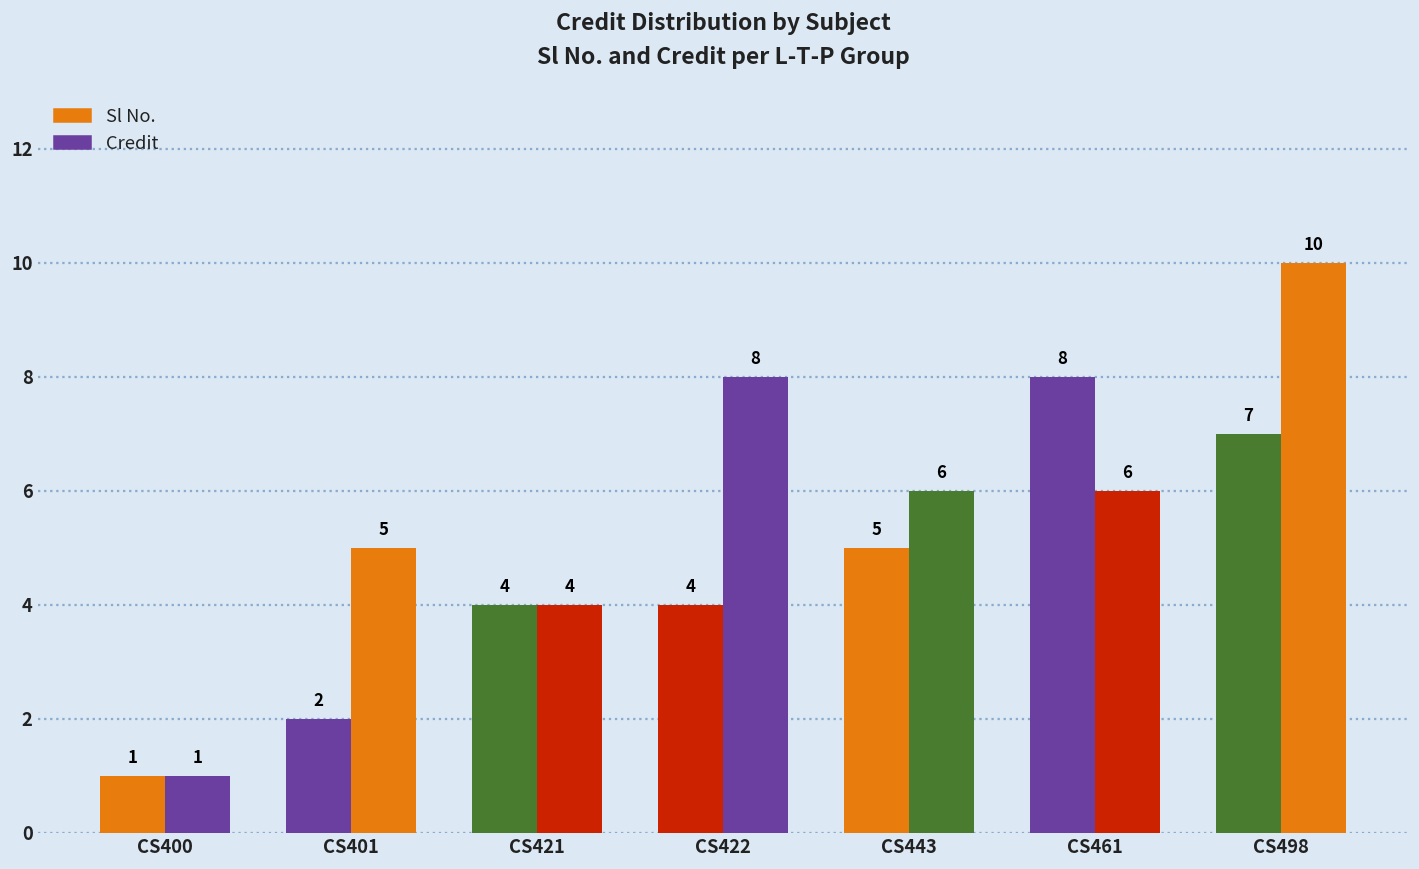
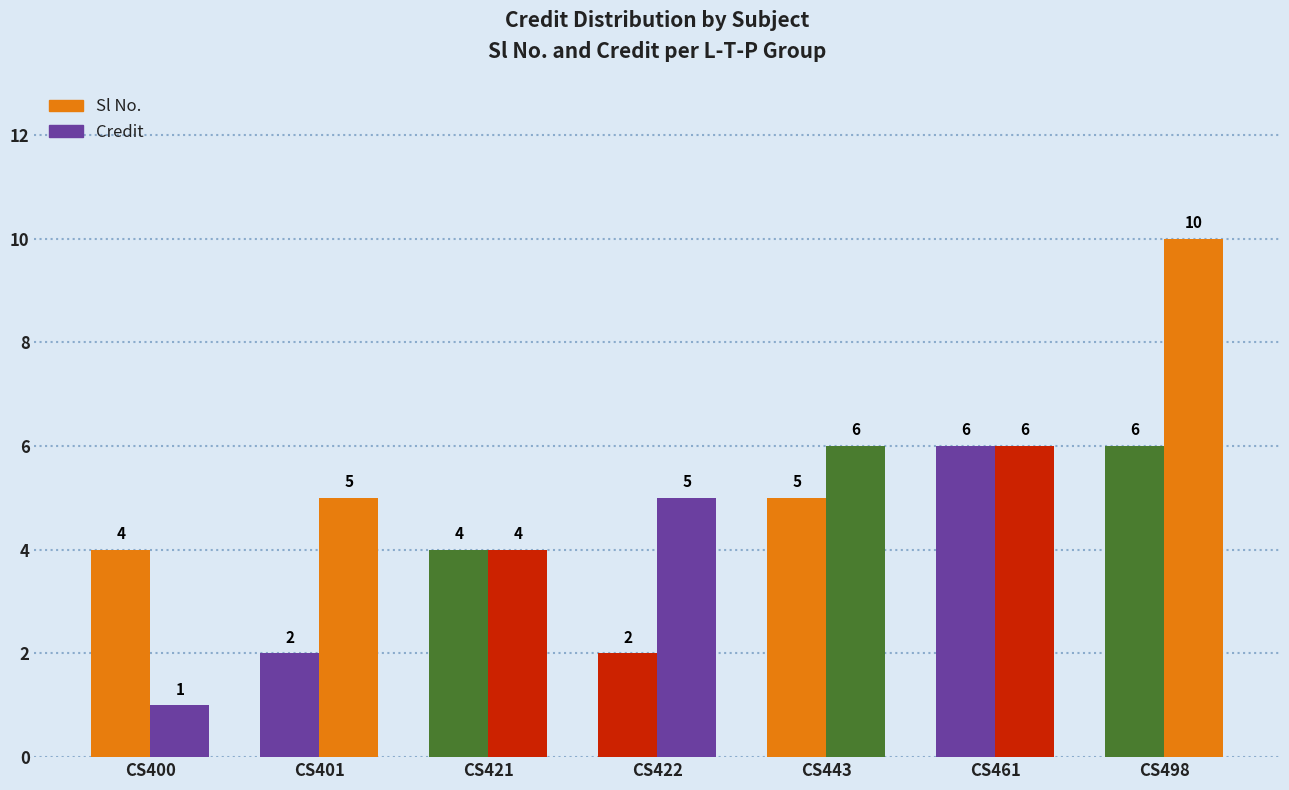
  {
    "Sl No.": {
-     "CS400": 1,
+     "CS400": 4,
      "CS401": 2,
      "CS421": 4,
-     "CS422": 4,
+     "CS422": 2,
      "CS443": 5,
-     "CS461": 8,
-     "CS498": 7
+     "CS461": 6,
+     "CS498": 6
    },
    "Credit": {
      "CS400": 1,
      "CS401": 5,
      "CS421": 4,
-     "CS422": 8,
+     "CS422": 5,
      "CS443": 6,
      "CS461": 6,
      "CS498": 10
    }
  }
